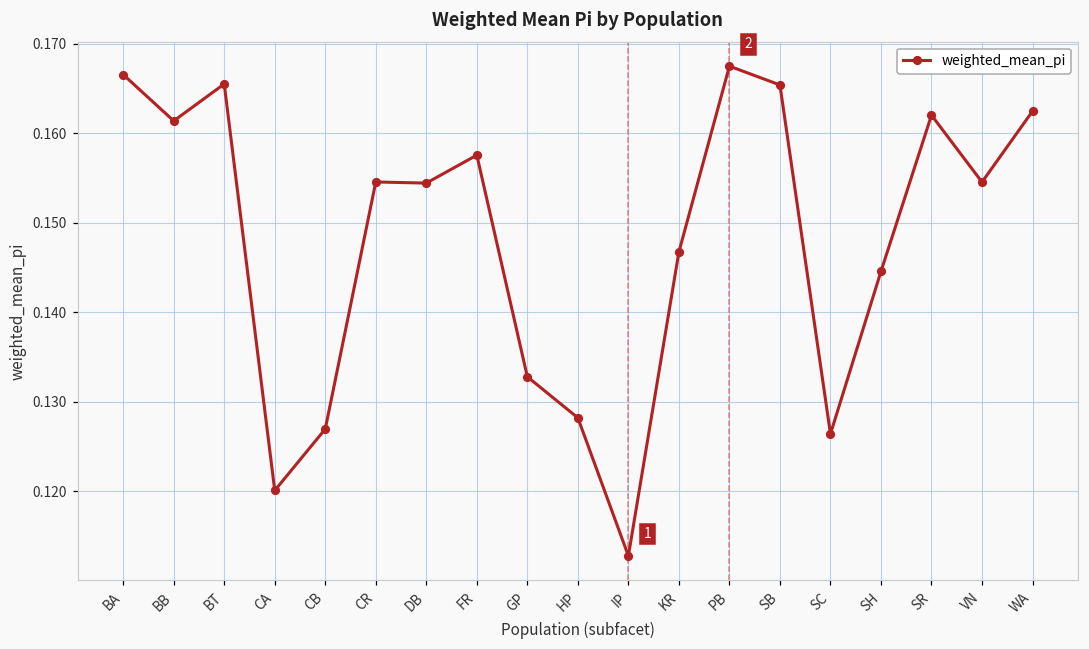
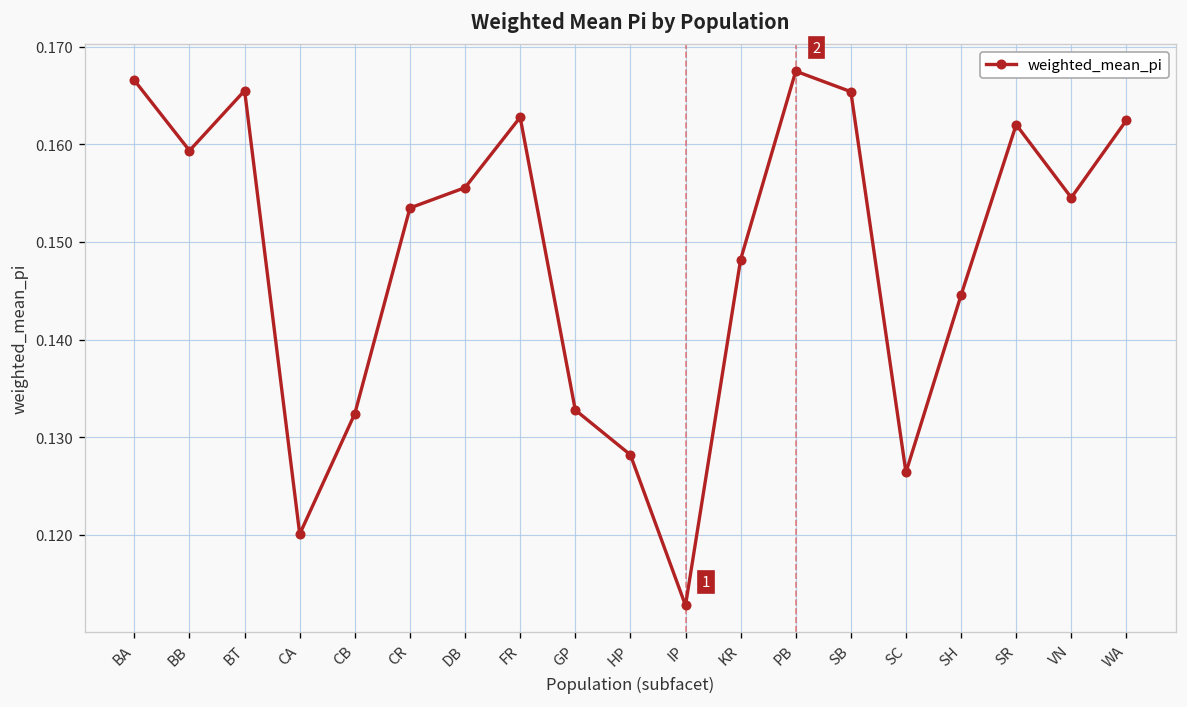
  {
    "BA": 0.167,
-   "BB": 0.161,
+   "BB": 0.159,
    "BT": 0.165,
    "CA": 0.120,
-   "CB": 0.127,
-   "CR": 0.155,
-   "DB": 0.154,
-   "FR": 0.158,
+   "CB": 0.132,
+   "CR": 0.153,
+   "DB": 0.156,
+   "FR": 0.163,
    "GP": 0.133,
    "HP": 0.128,
-   "KR": 0.147,
+   "KR": 0.148,
    "SB": 0.165,
    "SC": 0.126,
    "SH": 0.145,
    "SR": 0.162,
    "VN": 0.155,
    "WA": 0.162
  }
